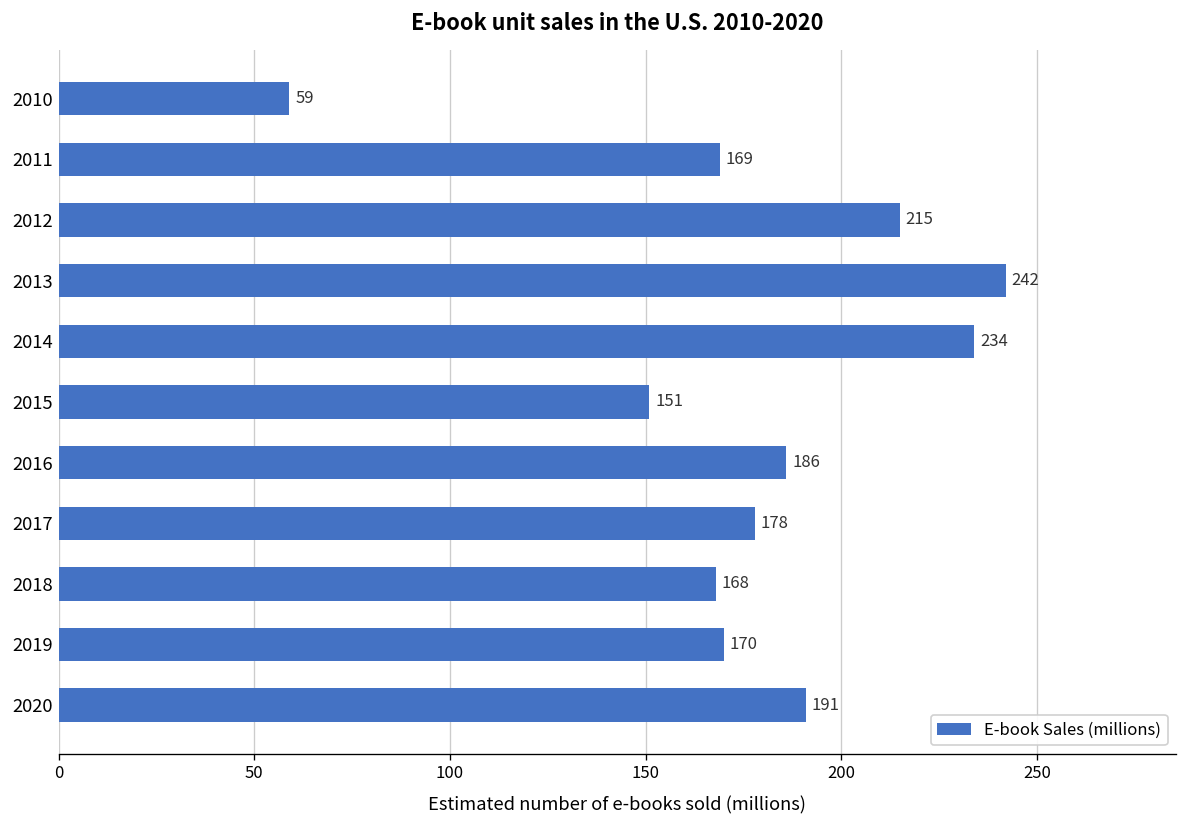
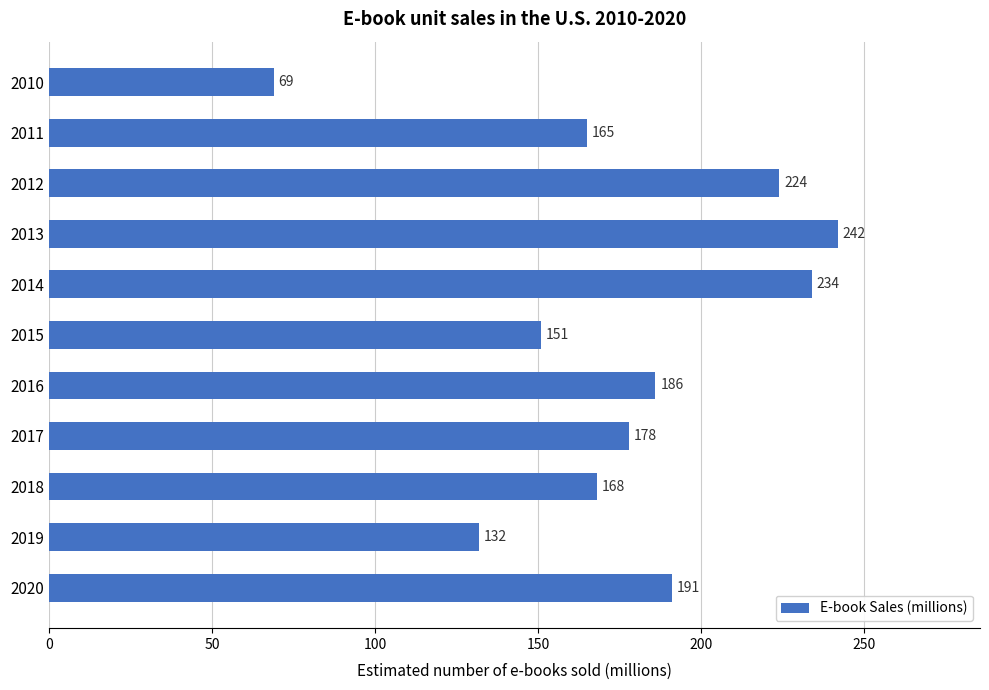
  {
-   "2010": 59,
-   "2011": 169,
-   "2012": 215,
+   "2010": 69,
+   "2011": 165,
+   "2012": 224,
    "2013": 242,
    "2014": 234,
    "2015": 151,
    "2016": 186,
    "2017": 178,
    "2018": 168,
-   "2019": 170,
+   "2019": 132,
    "2020": 191
  }
